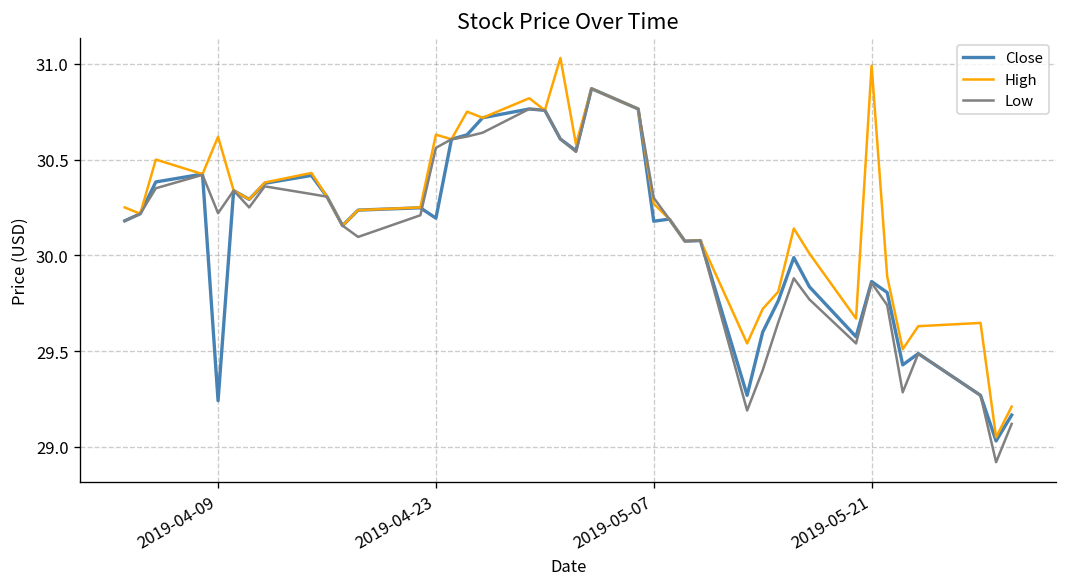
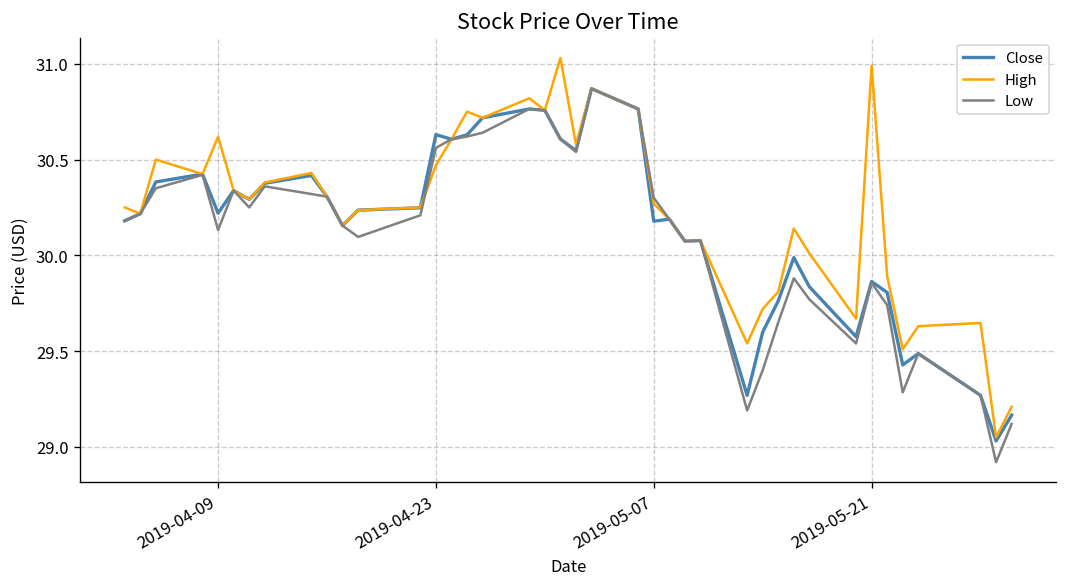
  {
    "Close": {
-     "2019-04-09": 29.24,
-     "2019-04-23": 30.19,
+     "2019-04-09": 30.22,
+     "2019-04-23": 30.63,
      "2019-05-07": 30.18
    },
    "High": {
      "2019-04-09": 30.62,
-     "2019-04-23": 30.63,
+     "2019-04-23": 30.47,
      "2019-05-07": 30.27,
      "2019-05-21": 30.99
    },
    "Low": {
-     "2019-04-09": 30.22,
+     "2019-04-09": 30.13,
      "2019-04-23": 30.56,
      "2019-05-07": 30.30
    }
  }
